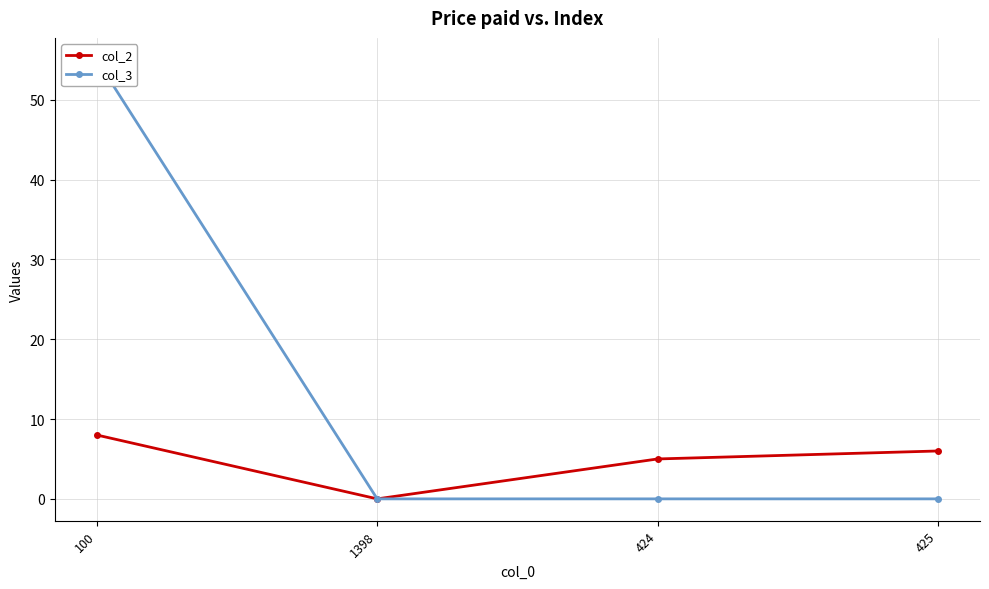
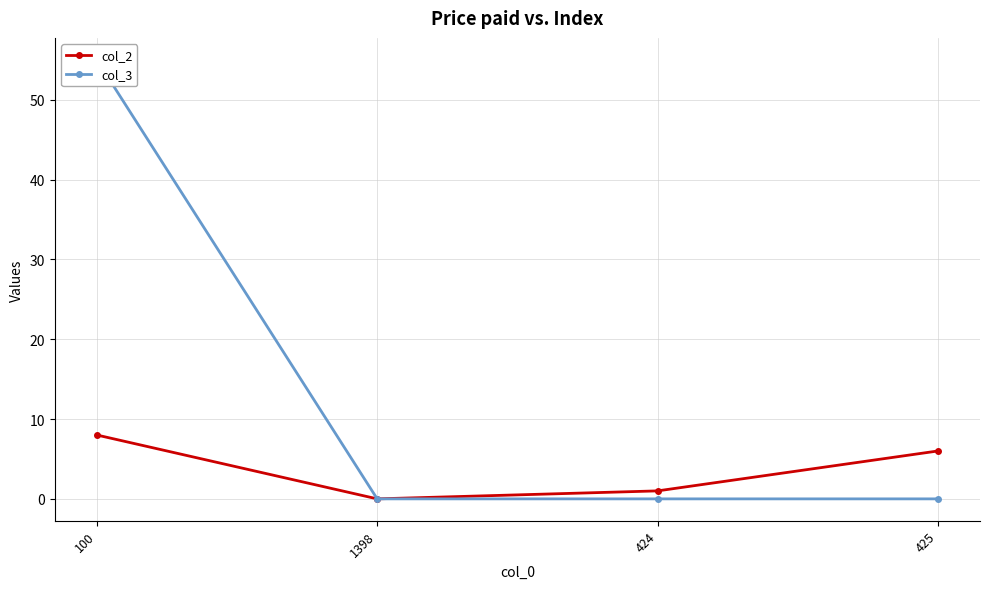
  {
    "col_2": {
      "100": 8,
-     "424": 5,
+     "424": 1,
      "425": 6
    },
    "col_3": {
      "424": 0,
      "425": 0
    }
  }
